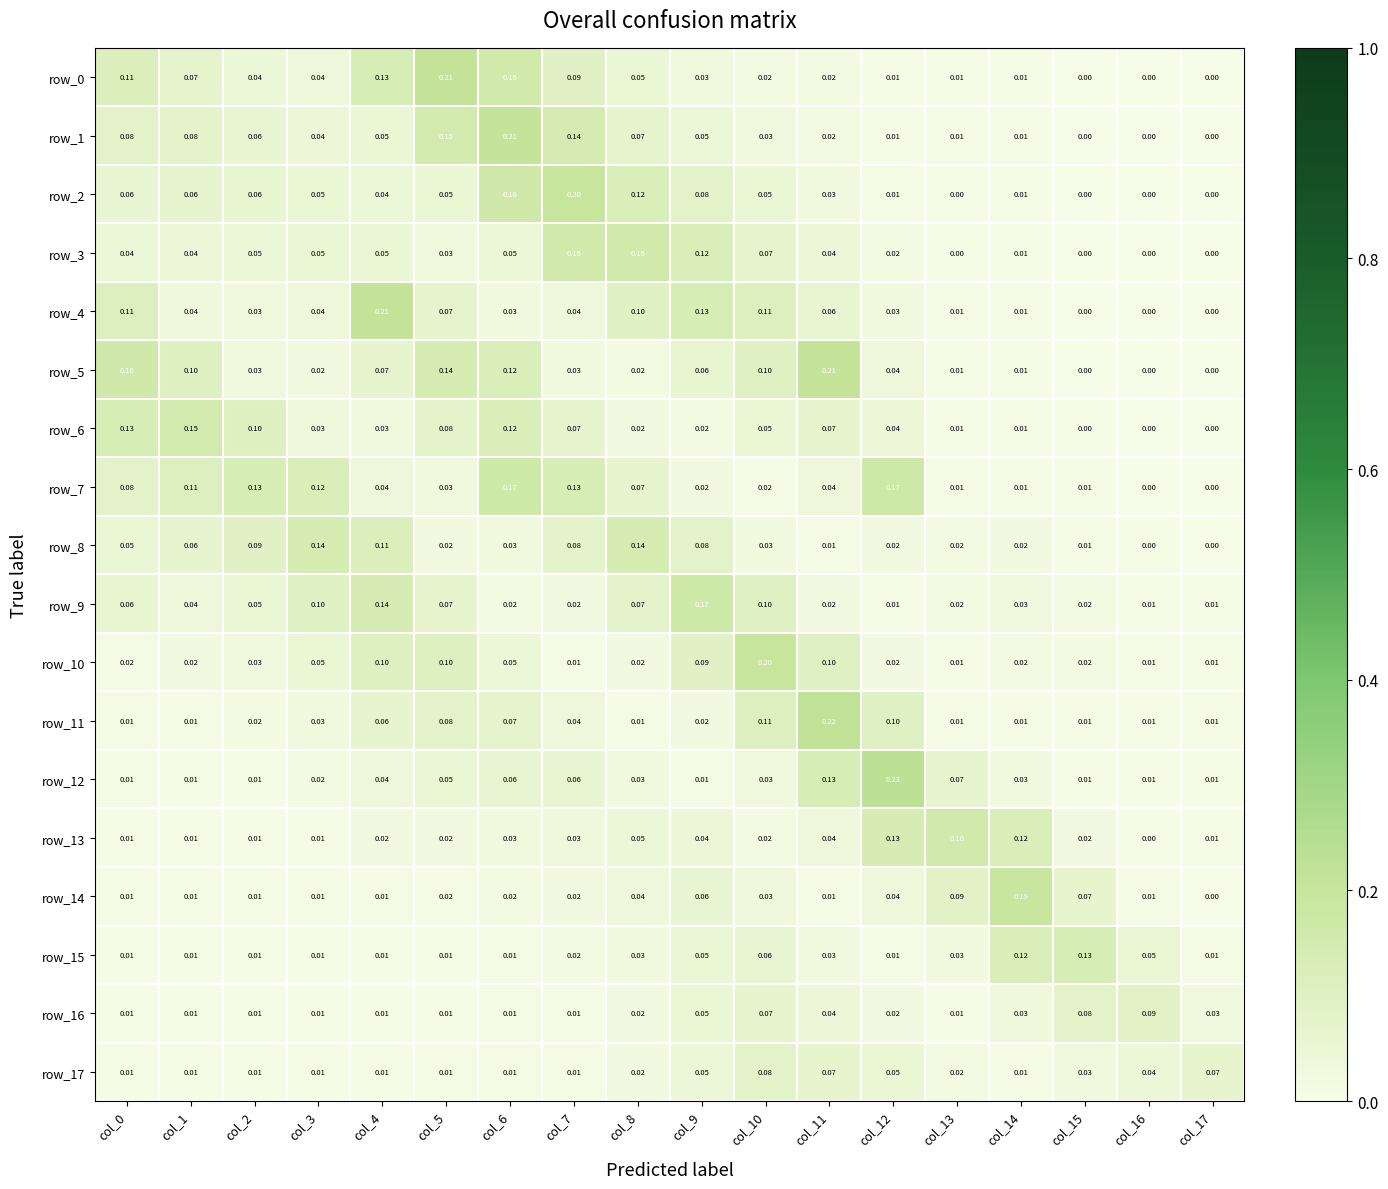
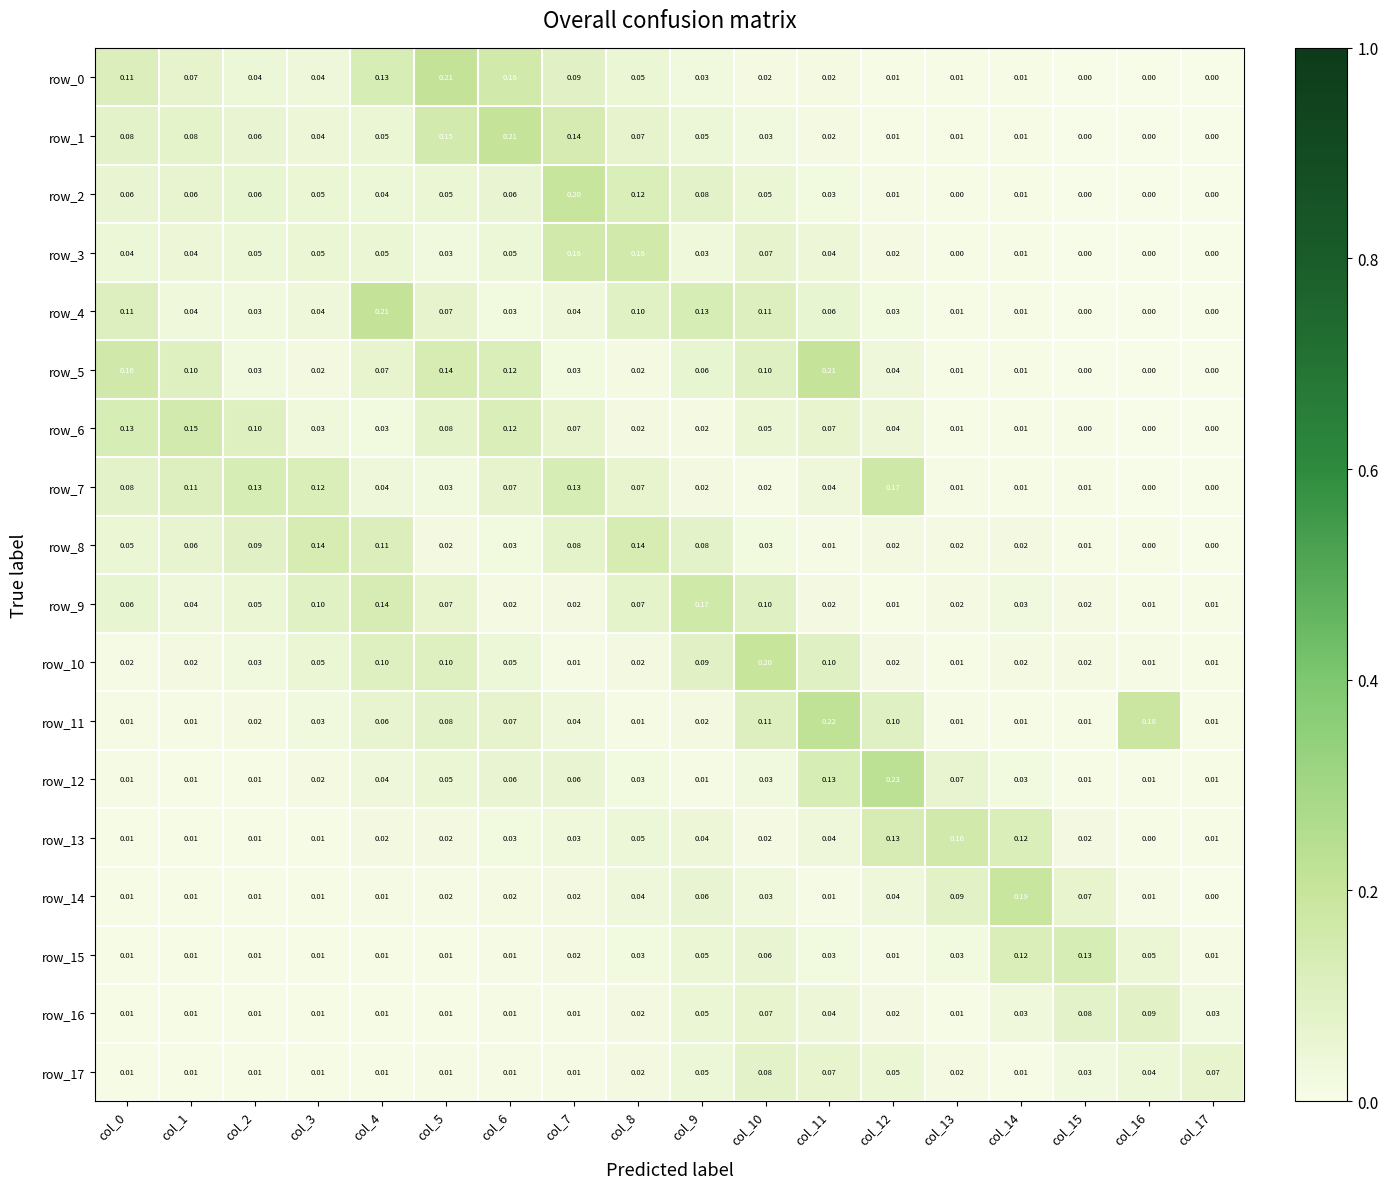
  {
    "row_2": {
      "col_0": 0.06,
      "col_1": 0.06,
      "col_2": 0.06,
      "col_3": 0.05,
      "col_4": 0.04,
      "col_5": 0.05,
-     "col_6": 0.16,
+     "col_6": 0.06,
      "col_7": 0.20,
      "col_8": 0.12,
      "col_9": 0.08,
      "col_10": 0.05,
      "col_11": 0.03,
      "col_12": 0.01,
      "col_13": 0.00,
      "col_14": 0.01,
      "col_15": 0.00,
      "col_16": 0.00,
      "col_17": 0.00
    },
    "row_3": {
      "col_0": 0.04,
      "col_1": 0.04,
      "col_2": 0.05,
      "col_3": 0.05,
      "col_4": 0.05,
      "col_5": 0.03,
      "col_6": 0.05,
      "col_7": 0.16,
      "col_8": 0.16,
-     "col_9": 0.12,
+     "col_9": 0.03,
      "col_10": 0.07,
      "col_11": 0.04,
      "col_12": 0.02,
      "col_13": 0.00,
      "col_14": 0.01,
      "col_15": 0.00,
      "col_16": 0.00,
      "col_17": 0.00
    },
    "row_7": {
      "col_0": 0.08,
      "col_1": 0.11,
      "col_2": 0.13,
      "col_3": 0.12,
      "col_4": 0.04,
      "col_5": 0.03,
-     "col_6": 0.17,
+     "col_6": 0.07,
      "col_7": 0.13,
      "col_8": 0.07,
      "col_9": 0.02,
      "col_10": 0.02,
      "col_11": 0.04,
      "col_12": 0.17,
      "col_13": 0.01,
      "col_14": 0.01,
      "col_15": 0.01,
      "col_16": 0.00,
      "col_17": 0.00
    },
    "row_11": {
      "col_0": 0.01,
      "col_1": 0.01,
      "col_2": 0.02,
      "col_3": 0.03,
      "col_4": 0.06,
      "col_5": 0.08,
      "col_6": 0.07,
      "col_7": 0.04,
      "col_8": 0.01,
      "col_9": 0.02,
      "col_10": 0.11,
      "col_11": 0.22,
      "col_12": 0.10,
      "col_13": 0.01,
      "col_14": 0.01,
      "col_15": 0.01,
-     "col_16": 0.01,
+     "col_16": 0.18,
      "col_17": 0.01
    }
  }
